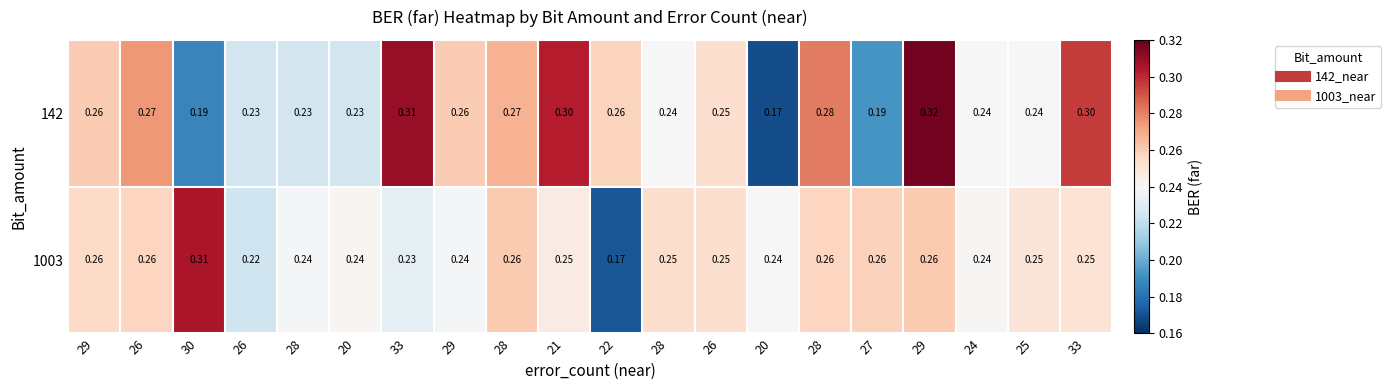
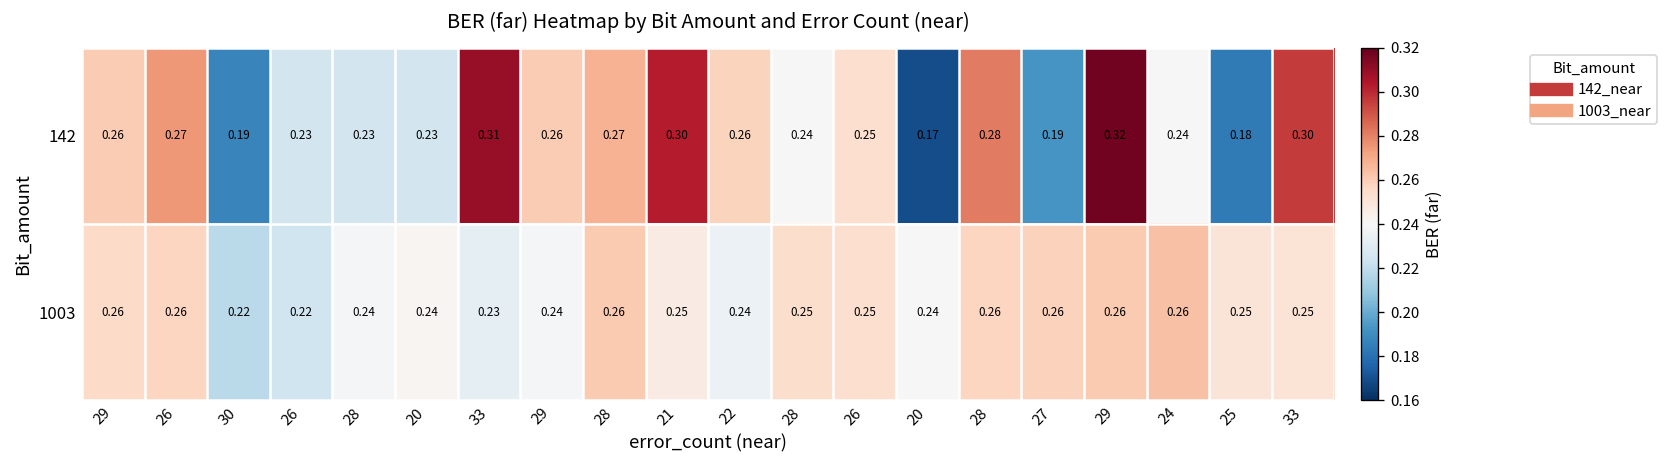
  {
    "142": {
      "30": 0.19,
      "21": 0.30,
      "22": 0.26,
      "27": 0.19,
      "24": 0.24,
-     "25": 0.24
+     "25": 0.18
    },
    "1003": {
-     "30": 0.31,
+     "30": 0.22,
      "21": 0.25,
-     "22": 0.17,
+     "22": 0.24,
      "27": 0.26,
-     "24": 0.24,
+     "24": 0.26,
      "25": 0.25
    }
  }
